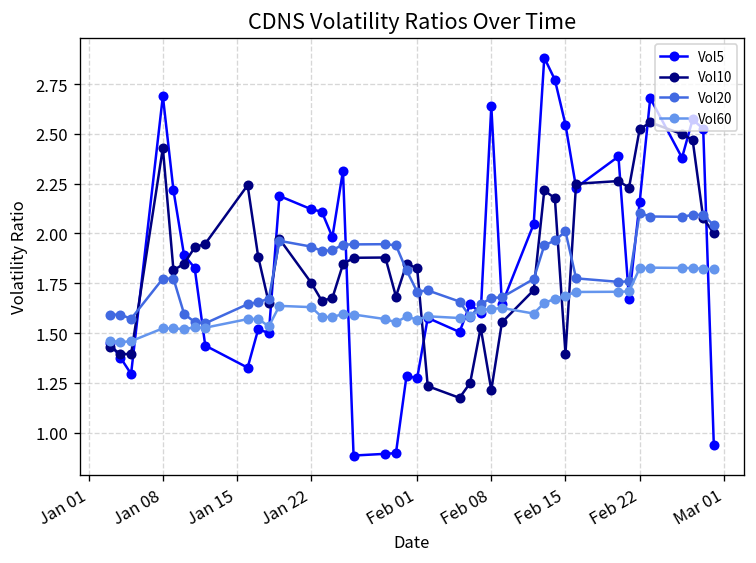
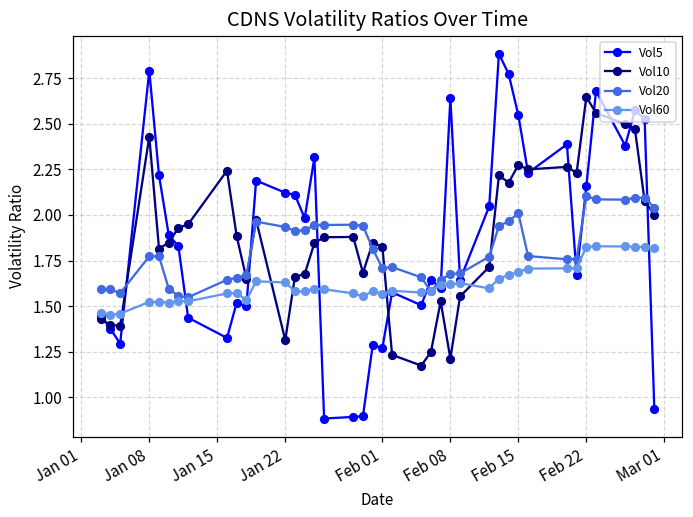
  {
    "Vol5": {
-     "Jan 08": 2.69,
+     "Jan 08": 2.79,
      "Jan 22": 2.12,
      "Feb 01": 1.27,
      "Feb 08": 2.64,
      "Feb 15": 2.55,
      "Feb 22": 2.16
    },
    "Vol10": {
      "Jan 08": 2.43,
-     "Jan 22": 1.75,
+     "Jan 22": 1.31,
      "Feb 01": 1.83,
      "Feb 08": 1.21,
-     "Feb 15": 1.40,
-     "Feb 22": 2.52
+     "Feb 15": 2.27,
+     "Feb 22": 2.65
    }
  }
